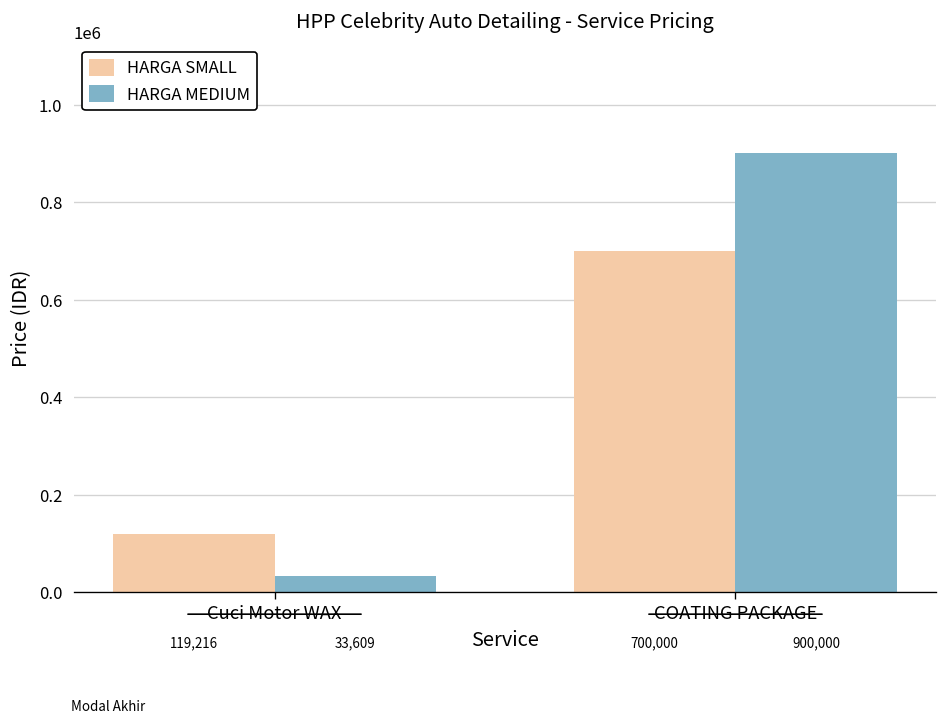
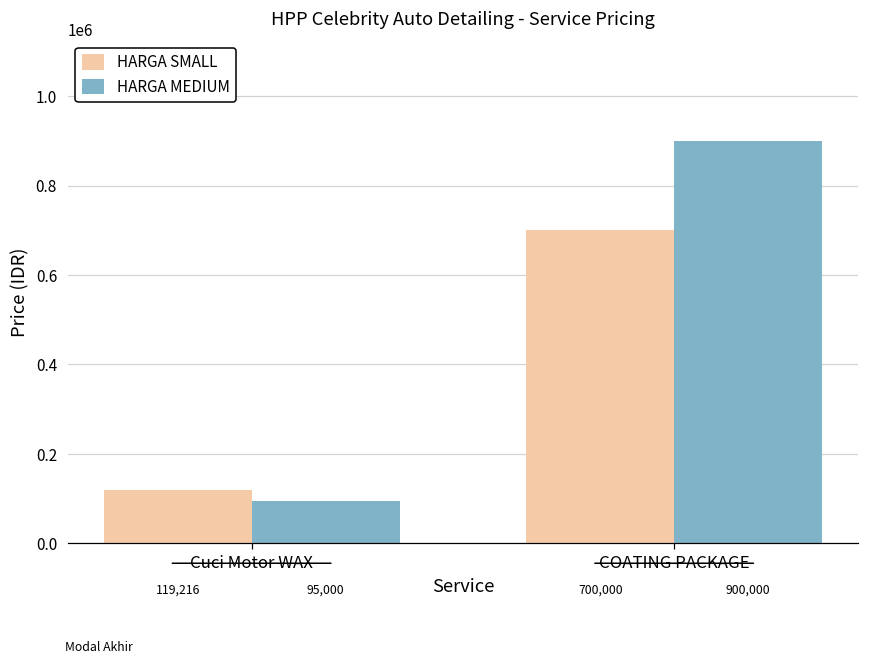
  {
    "HARGA SMALL": {
      "Cuci Motor WAX": "120000",
      "COATING PACKAGE": "700000"
    },
    "HARGA MEDIUM": {
-     "Cuci Motor WAX": "33,609"
+     "Cuci Motor WAX": "95,000"
    }
  }
